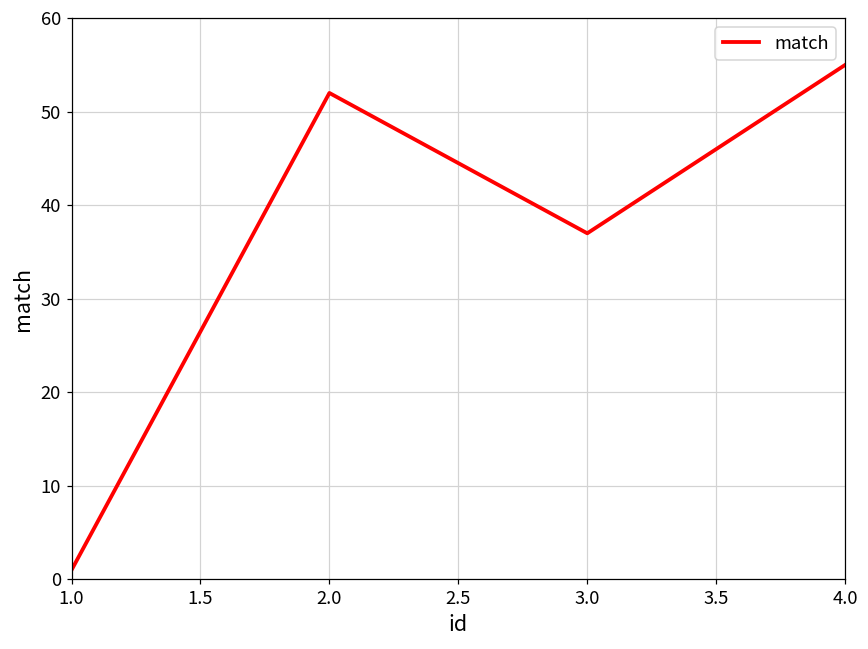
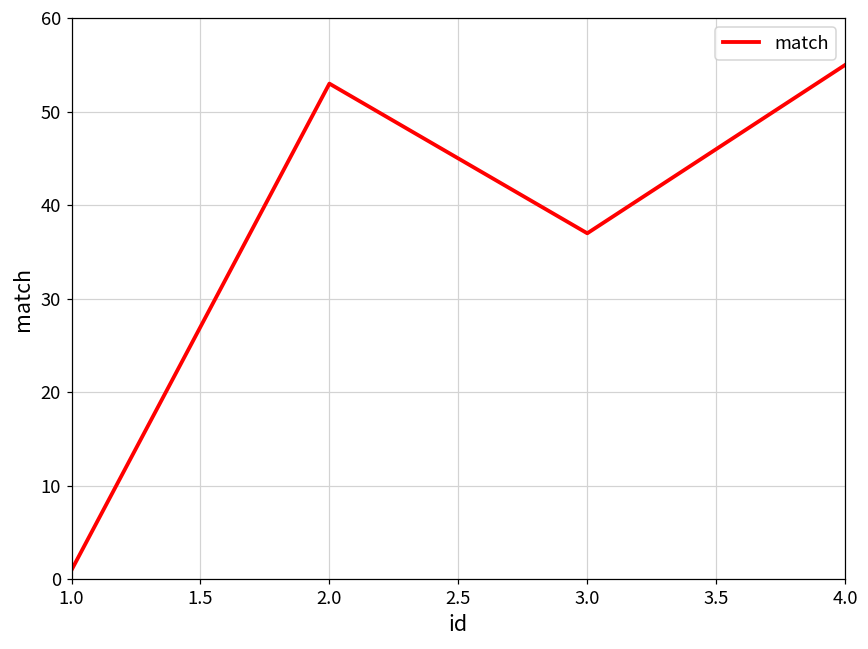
  {
    "1.0": 1,
-   "2.0": 52,
+   "2.0": 53,
    "3.0": 37,
    "4.0": 55
  }
